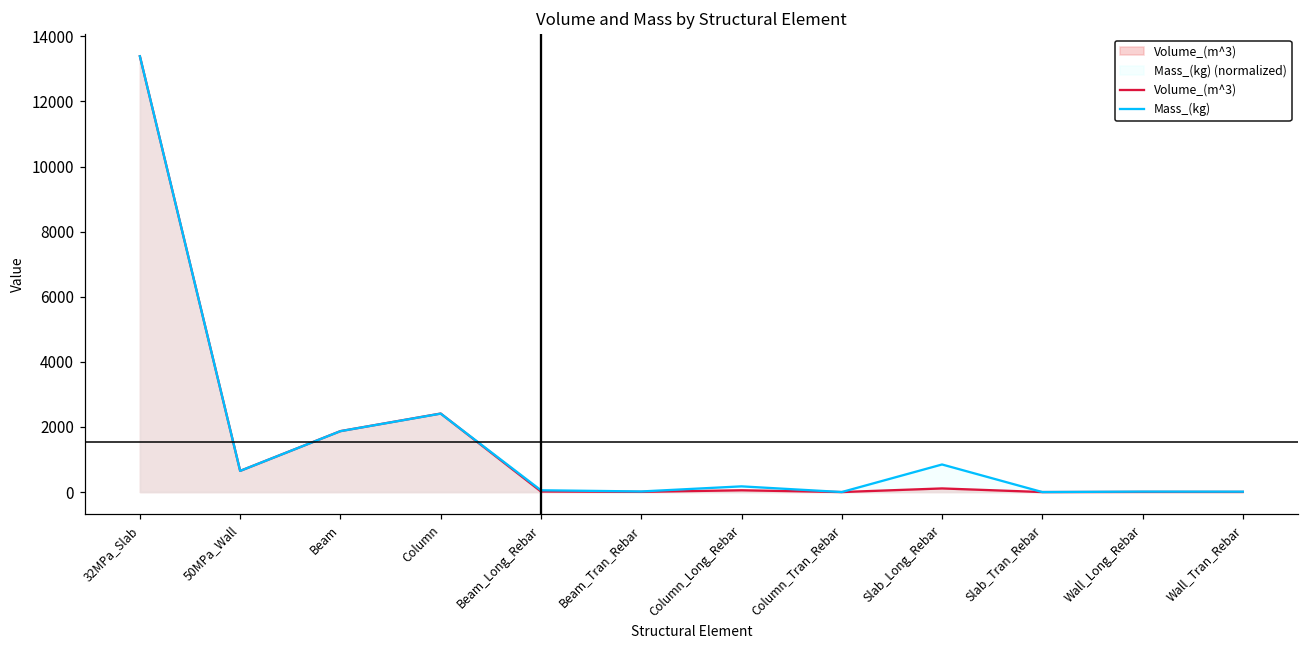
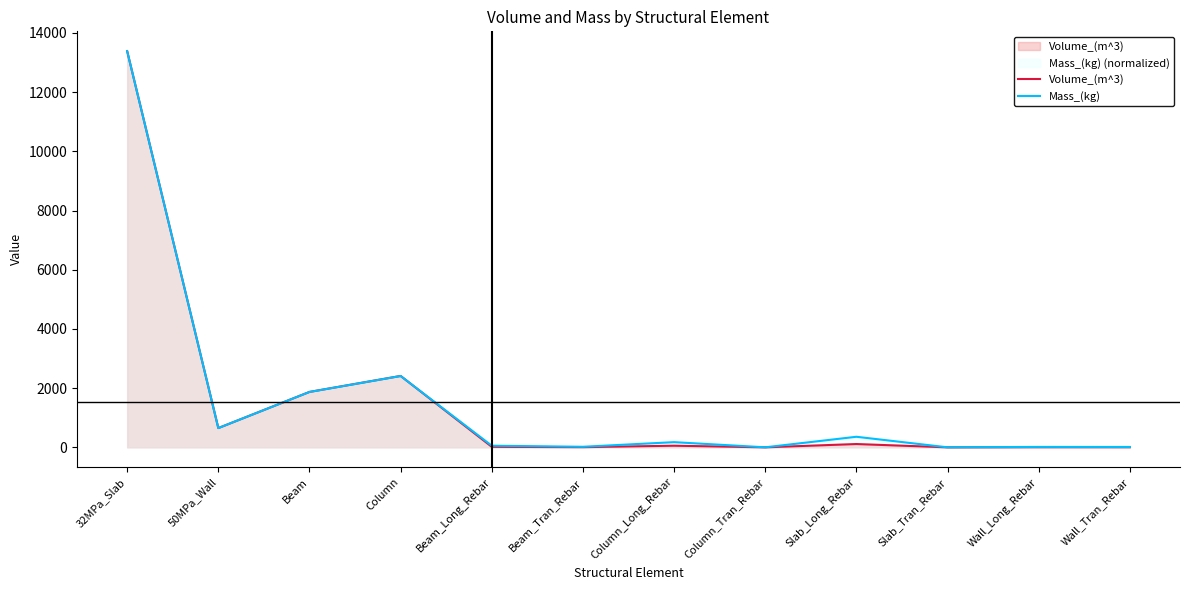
  {
    "Mass_(kg) (normalized)": {
      "Column_Long_Rebar": 200,
-     "Slab_Long_Rebar": 800
+     "Slab_Long_Rebar": 400
    }
  }
